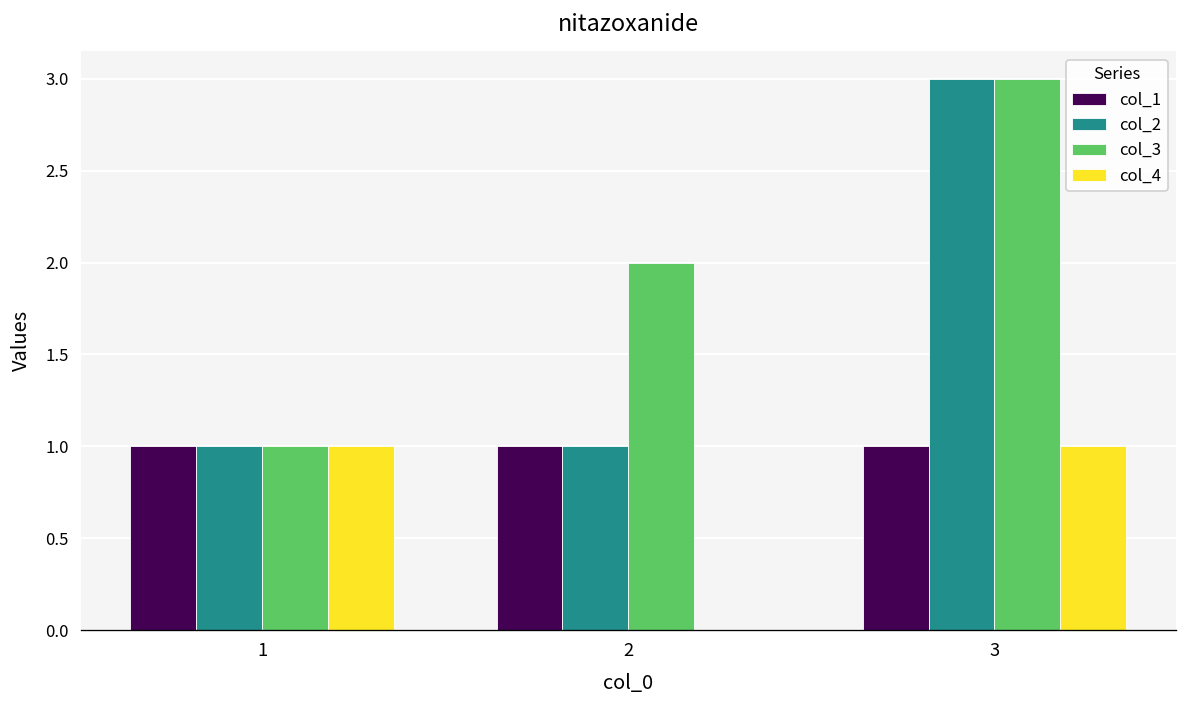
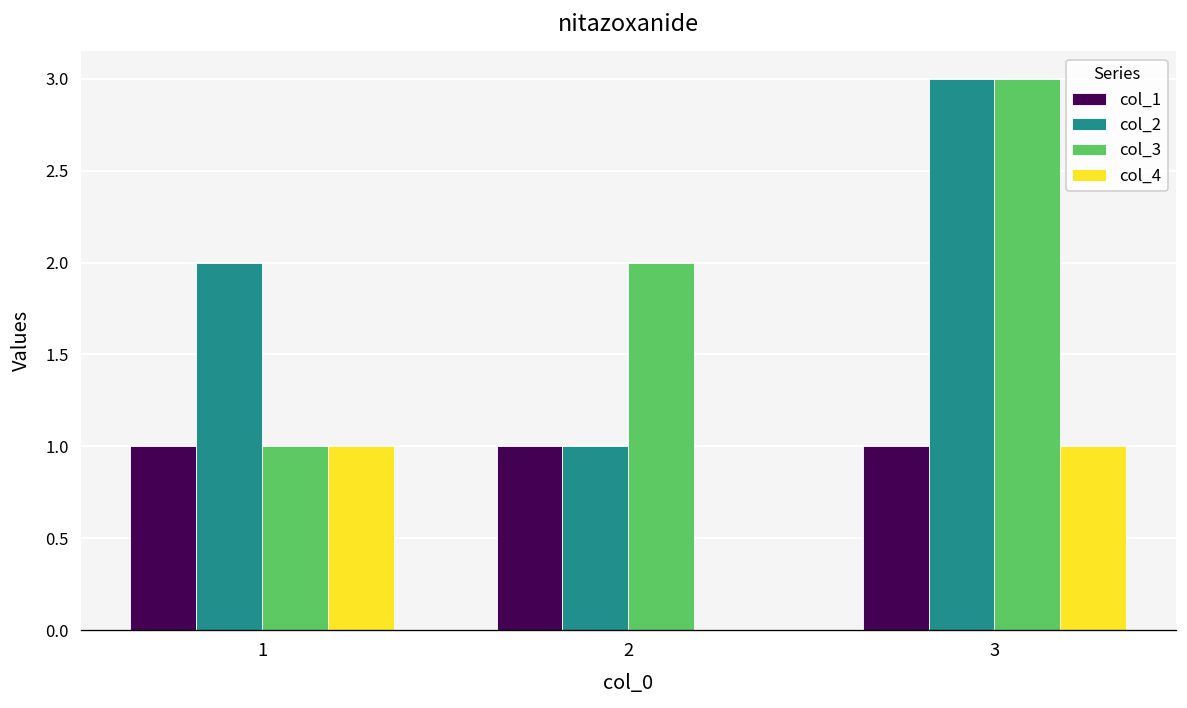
  {
    "col_1": {
      "1": 1,
      "2": 1,
      "3": 1
    },
    "col_2": {
-     "1": 1,
+     "1": 2,
      "2": 1,
      "3": 3
    },
    "col_3": {
      "1": 1,
      "2": 2,
      "3": 3
    },
    "col_4": {
      "1": 1,
      "2": 0,
      "3": 1
    }
  }
